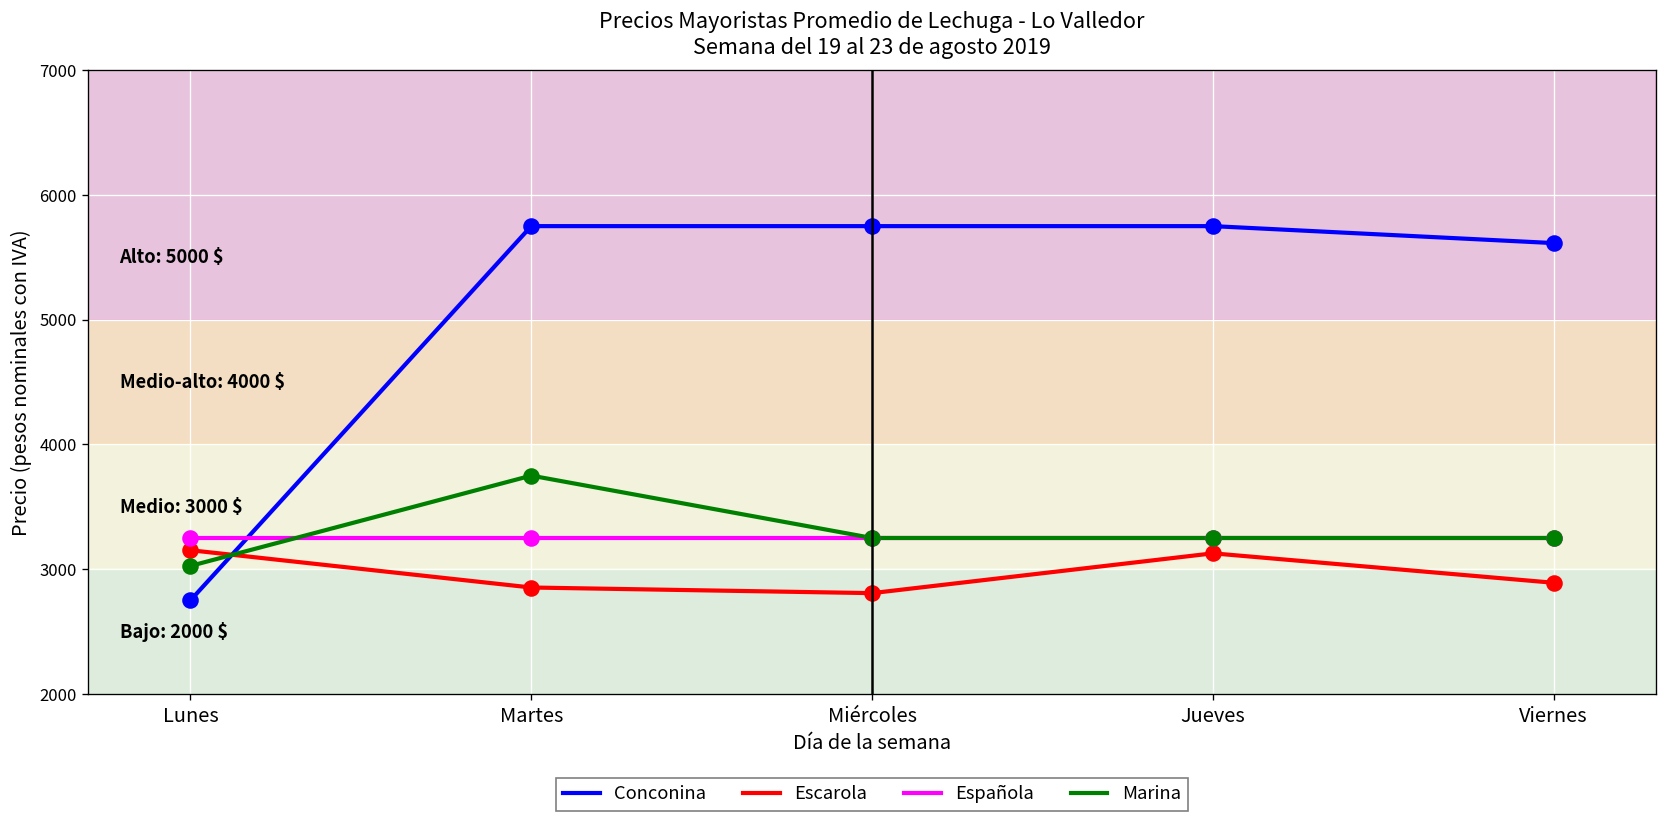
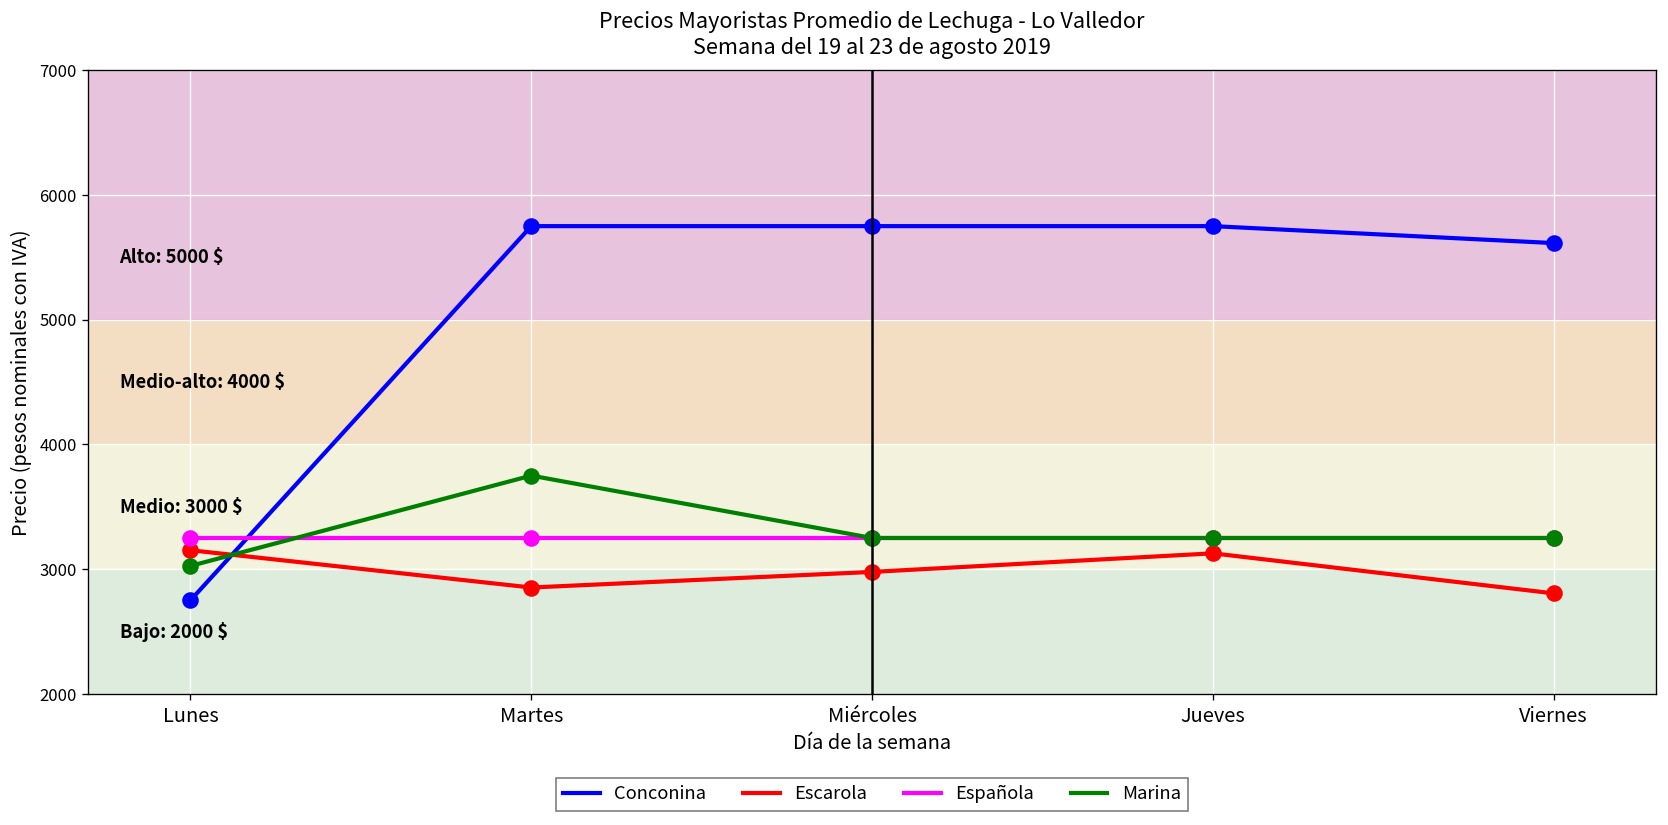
  {
    "Conconina": {
      "Martes": 5750,
      "Miércoles": 5750,
      "Jueves": 5750,
      "Viernes": 5610
    },
    "Escarola": {
      "Lunes": 3150,
      "Martes": 2850,
-     "Miércoles": 2810,
+     "Miércoles": 2980,
      "Jueves": 3130,
-     "Viernes": 2890
+     "Viernes": 2810
    },
    "Española": {
      "Martes": 3250
    },
    "Marina": {
      "Lunes": 3030,
      "Martes": 3750
    }
  }
